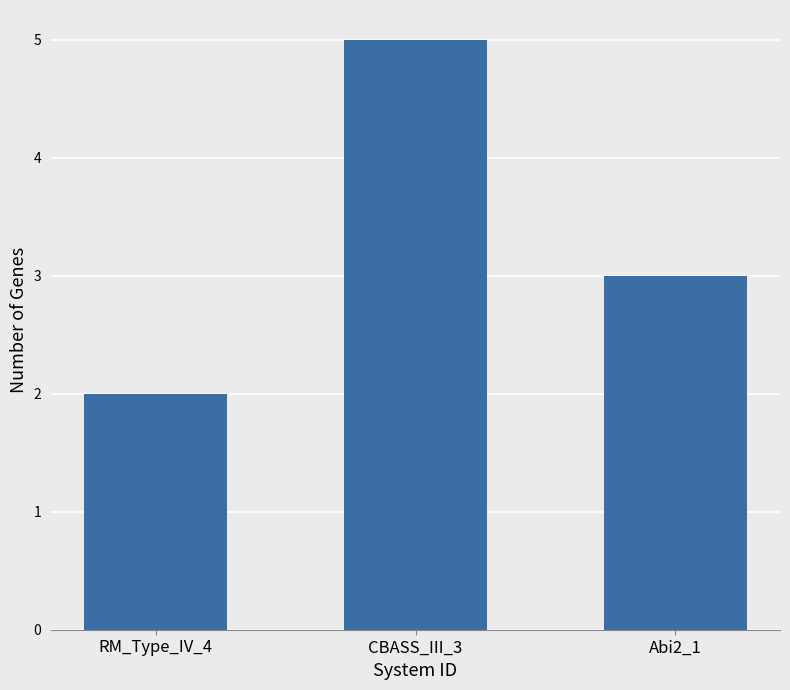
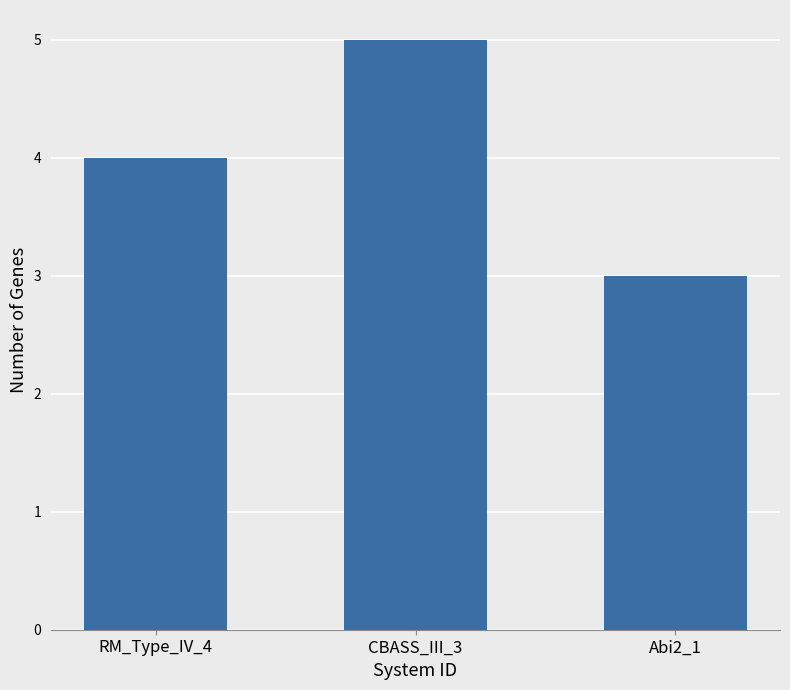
  {
-   "RM_Type_IV_4": 2,
+   "RM_Type_IV_4": 4,
    "CBASS_III_3": 5,
    "Abi2_1": 3
  }
